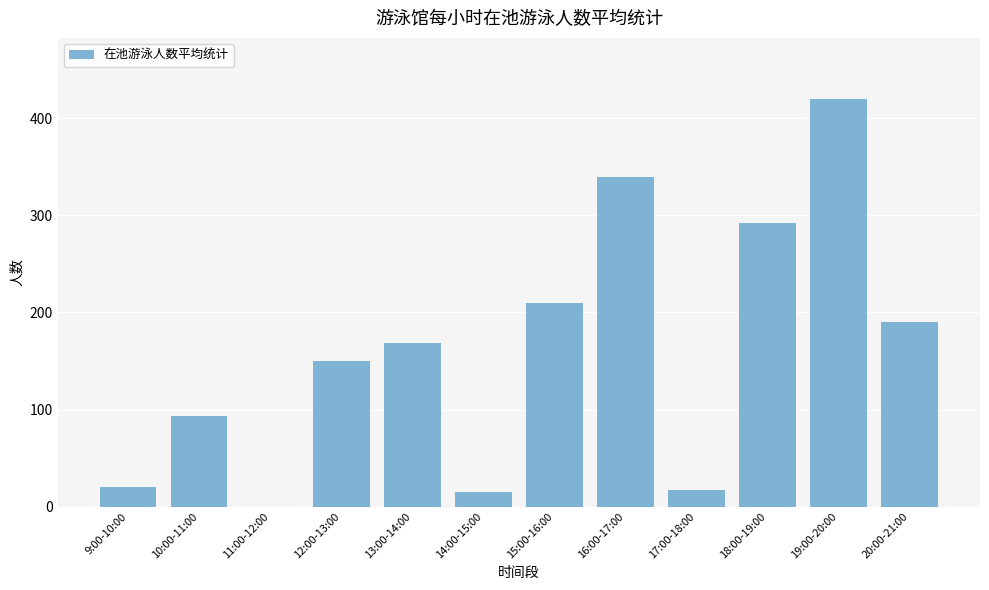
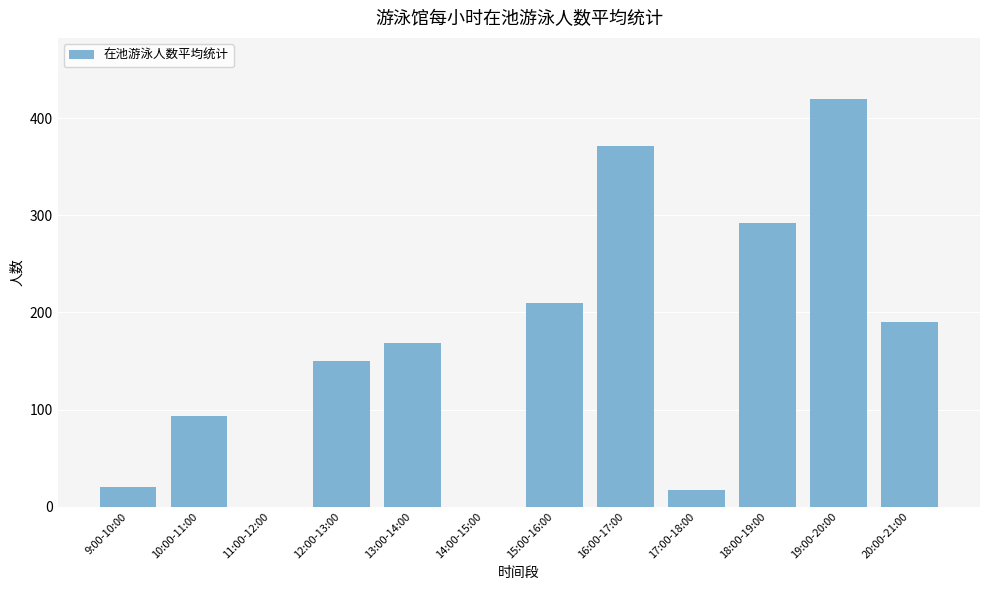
  {
    "9:00-10:00": 20,
    "10:00-11:00": 90,
    "11:00-12:00": 0,
    "12:00-13:00": 150,
    "13:00-14:00": 170,
-   "14:00-15:00": 20,
+   "14:00-15:00": 0,
    "15:00-16:00": 210,
-   "16:00-17:00": 340,
+   "16:00-17:00": 370,
    "17:00-18:00": 20,
    "18:00-19:00": 290,
    "19:00-20:00": 420,
    "20:00-21:00": 190
  }
